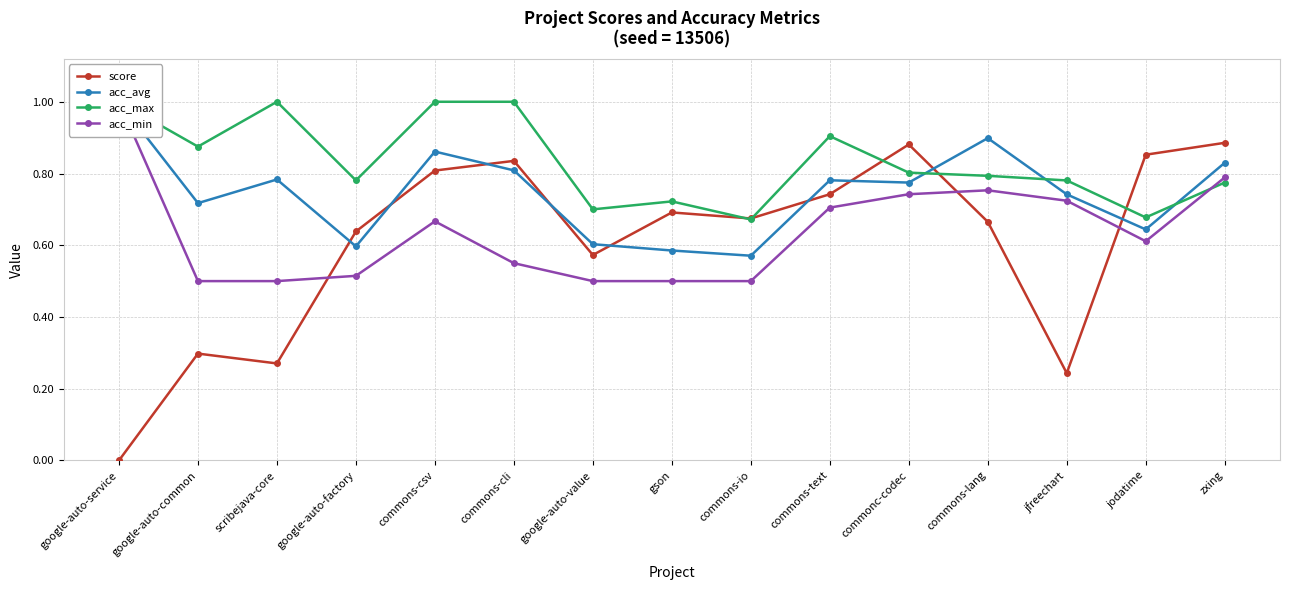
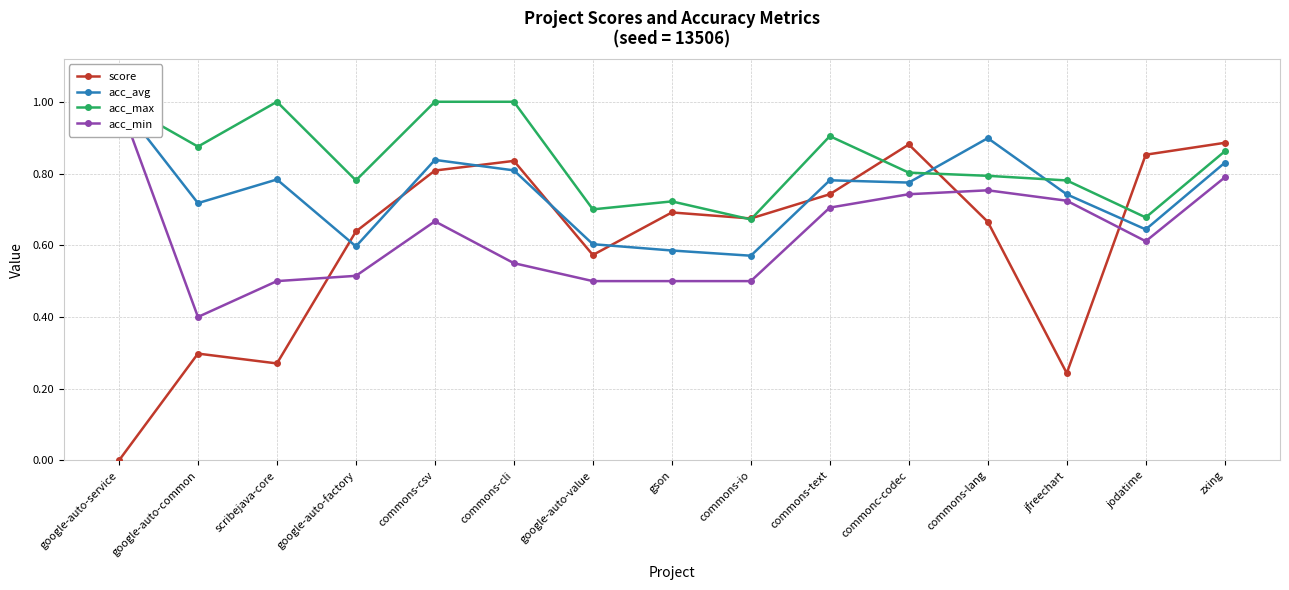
  {
    "score": {
      "google-auto-service": 0.00,
      "google-auto-common": 0.30,
      "scribejava-core": 0.27,
      "google-auto-factory": 0.64,
      "commons-csv": 0.81,
      "commons-cli": 0.84,
      "google-auto-value": 0.57,
      "gson": 0.69,
      "commons-text": 0.74,
      "commonc-codec": 0.88,
      "commons-lang": 0.67,
      "jfreechart": 0.24,
      "jodatime": 0.85,
      "zxing": 0.89
    },
    "acc_avg": {
      "google-auto-common": 0.72,
      "scribejava-core": 0.78,
      "google-auto-factory": 0.60,
-     "commons-csv": 0.86,
+     "commons-csv": 0.84,
      "commons-cli": 0.81,
      "google-auto-value": 0.60,
      "gson": 0.59,
      "commons-io": 0.57,
      "commons-text": 0.78,
      "commonc-codec": 0.77,
      "commons-lang": 0.90,
      "jfreechart": 0.74,
      "jodatime": 0.64,
      "zxing": 0.83
    },
    "acc_max": {
      "google-auto-common": 0.88,
      "scribejava-core": 1.00,
      "google-auto-factory": 0.78,
      "commons-csv": 1.00,
      "commons-cli": 1.00,
      "google-auto-value": 0.70,
      "gson": 0.72,
      "commons-text": 0.90,
      "commonc-codec": 0.80,
      "commons-lang": 0.79,
      "jfreechart": 0.78,
      "jodatime": 0.68,
-     "zxing": 0.77
+     "zxing": 0.86
    },
    "acc_min": {
-     "google-auto-common": 0.5,
+     "google-auto-common": 0.4,
      "scribejava-core": 0.5,
      "google-auto-factory": 0.51,
      "commons-csv": 0.67,
      "commons-cli": 0.55,
      "google-auto-value": 0.5,
      "gson": 0.5,
      "commons-io": 0.5,
      "commons-text": 0.7,
      "commonc-codec": 0.74,
      "commons-lang": 0.75,
      "jfreechart": 0.72,
      "jodatime": 0.61,
      "zxing": 0.79
    }
  }
